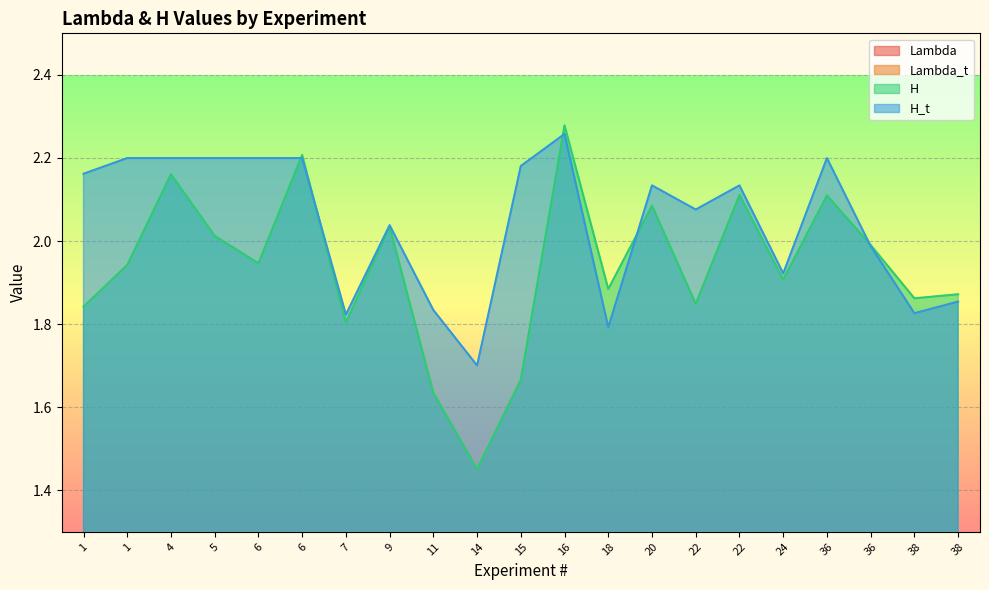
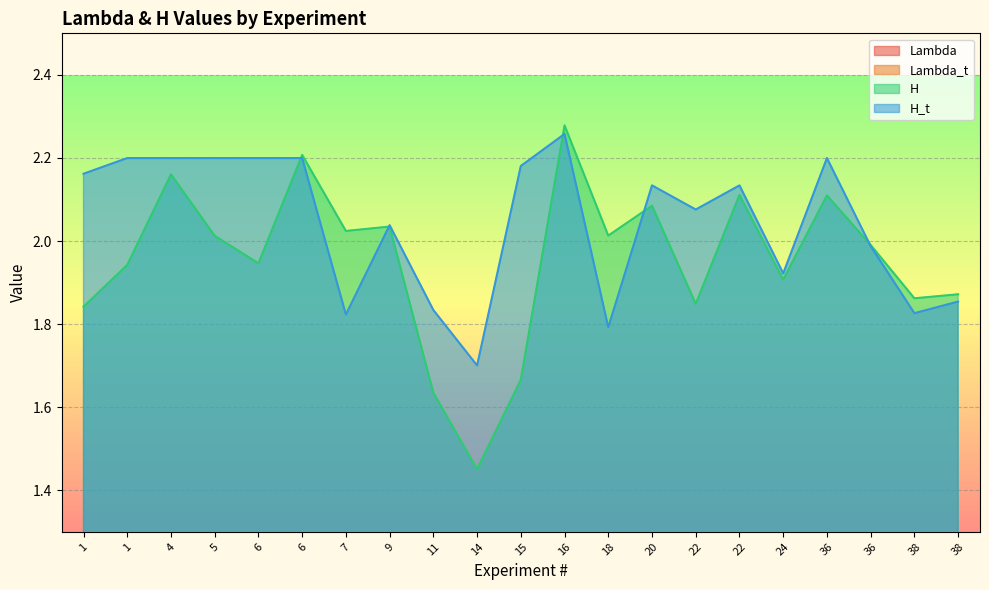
  {
    "H": {
      "4": 2.16,
      "5": 2.01,
-     "7": 1.80,
+     "7": 2.02,
      "11": 1.63,
      "14": 1.45,
      "15": 1.67,
      "16": 2.28,
-     "18": 1.88,
+     "18": 2.01,
      "20": 2.09,
      "24": 1.91
    },
    "H_t": {
      "4": 2.20,
      "5": 2.20,
      "7": 1.82,
      "11": 1.83,
      "14": 1.70,
      "15": 2.18,
      "16": 2.26,
      "18": 1.79,
      "20": 2.13,
      "24": 1.92
    }
  }
